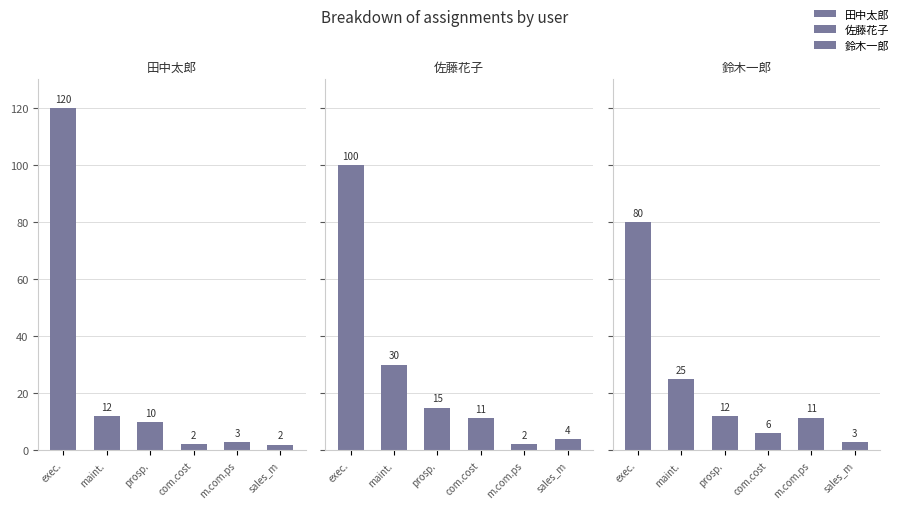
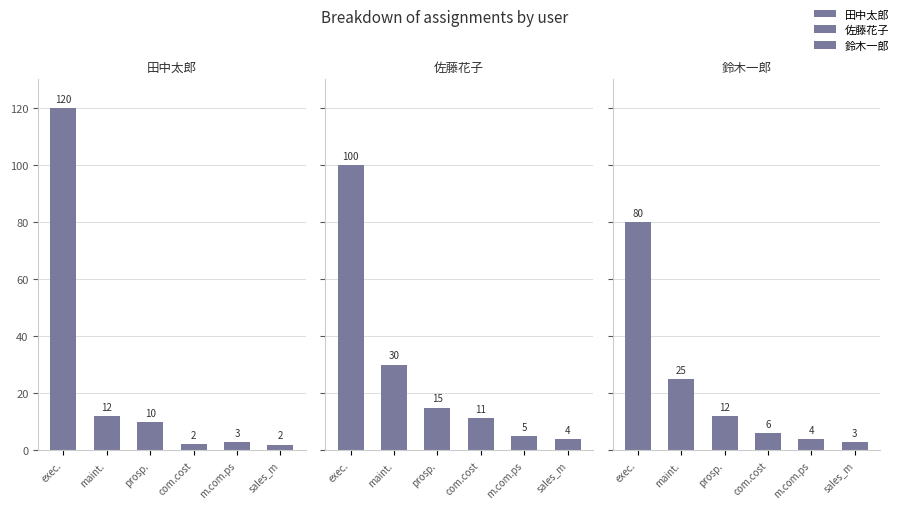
  {
    "田中太郎": {
      "exec.": 120,
      "maint.": 12,
      "prosp.": 10,
      "com.cost": 2,
      "m.com.ps": 3,
      "sales_m": 2
    },
    "佐藤花子": {
      "exec.": 100,
      "maint.": 30,
      "prosp.": 15,
      "com.cost": 11,
-     "m.com.ps": 2,
+     "m.com.ps": 5,
      "sales_m": 4
    },
    "鈴木一郎": {
      "exec.": 80,
      "maint.": 25,
      "prosp.": 12,
      "com.cost": 6,
-     "m.com.ps": 11,
+     "m.com.ps": 4,
      "sales_m": 3
    }
  }
